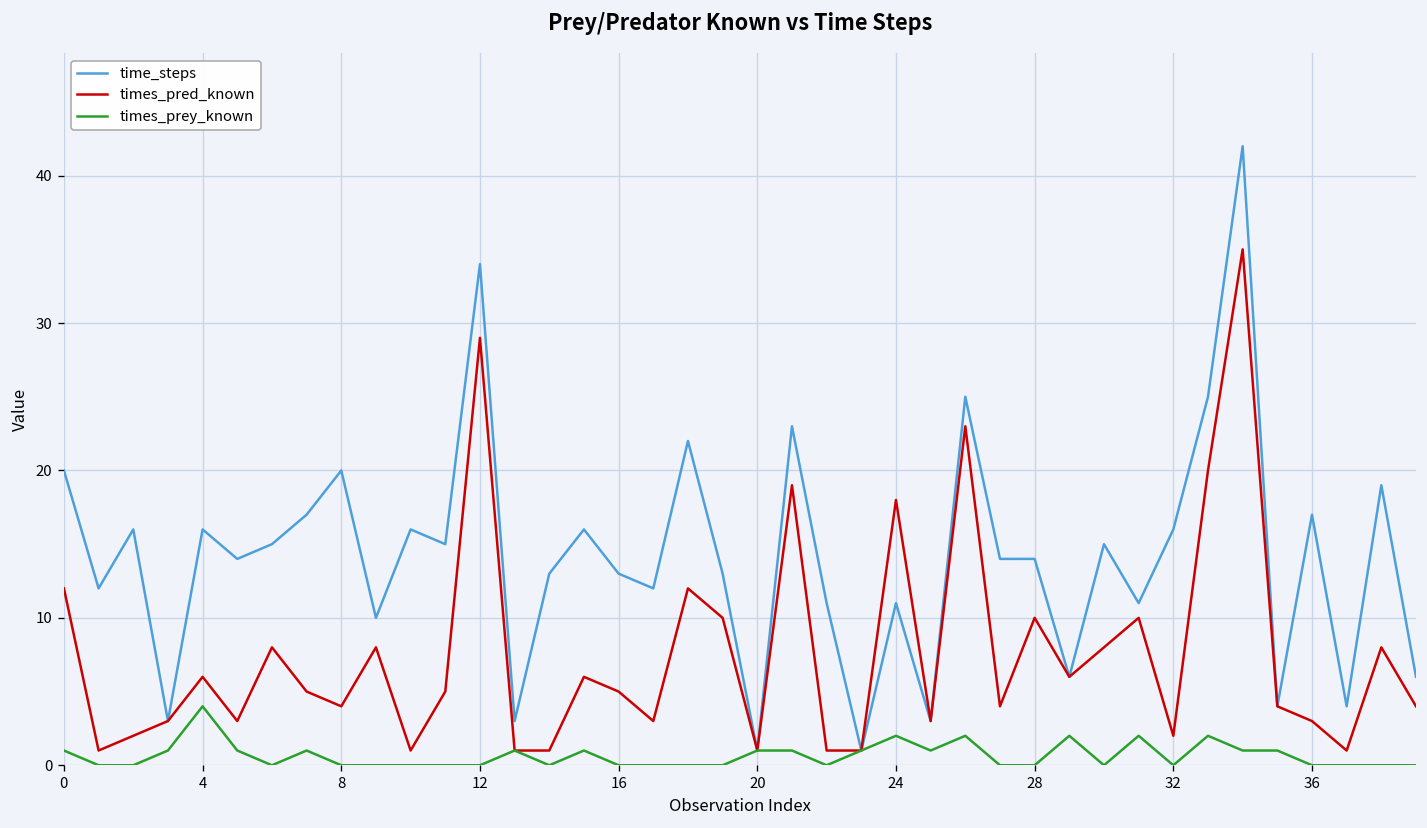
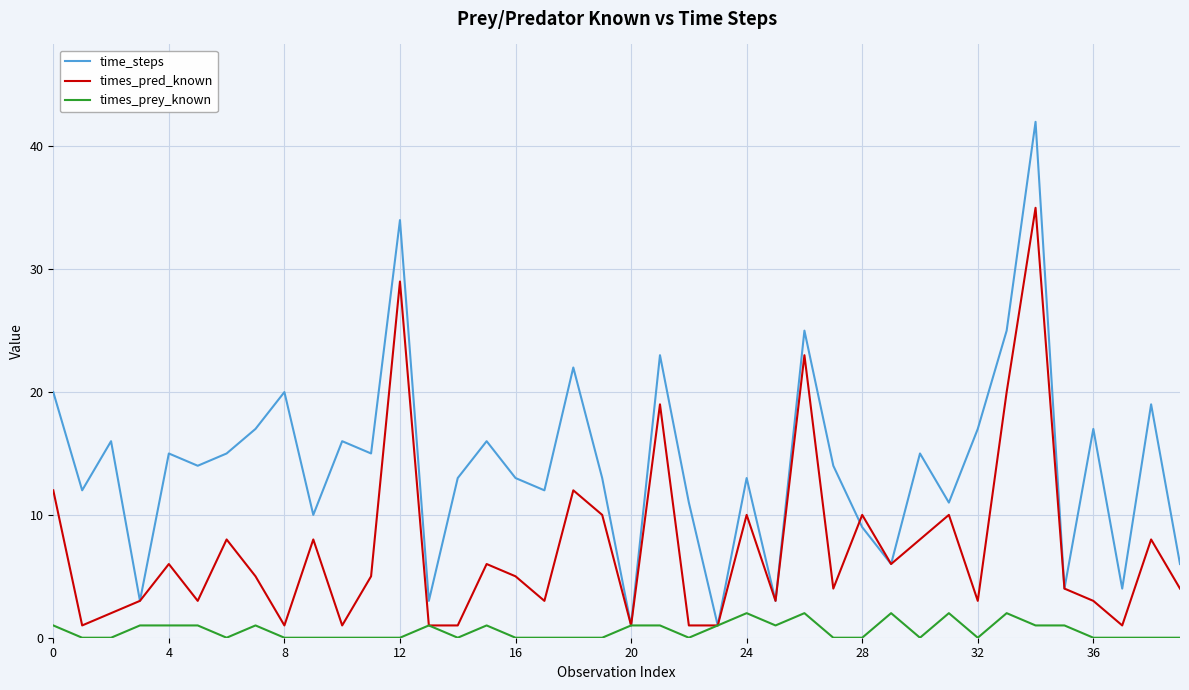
  {
    "time_steps": {
      "0": 20,
-     "4": 16,
+     "4": 15,
      "8": 20,
      "12": 34,
      "16": 13,
-     "24": 11,
-     "28": 14,
-     "32": 16,
+     "24": 13,
+     "28": 9,
+     "32": 17,
      "36": 17
    },
    "times_pred_known": {
      "0": 12,
      "4": 6,
-     "8": 4,
+     "8": 1,
      "12": 29,
      "16": 5,
-     "24": 18,
+     "24": 10,
      "28": 10,
-     "32": 2,
+     "32": 3,
      "36": 3
    },
    "times_prey_known": {
      "0": 1,
-     "4": 4,
+     "4": 1,
      "8": 0,
      "12": 0,
      "16": 0,
      "24": 2,
      "28": 0,
      "32": 0,
      "36": 0
    }
  }
